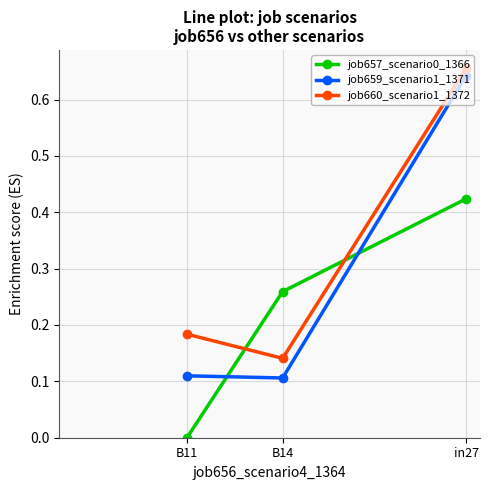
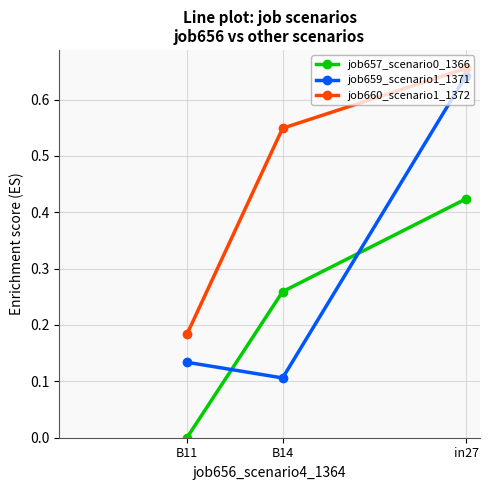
  {
    "job657_scenario0_1366": {
      "B11": 0.00,
      "B14": 0.26,
      "in27": 0.42
    },
    "job659_scenario1_1371": {
-     "B11": 0.11,
+     "B11": 0.13,
      "B14": 0.11
    },
    "job660_scenario1_1372": {
      "B11": 0.18,
-     "B14": 0.14
+     "B14": 0.55
    }
  }
